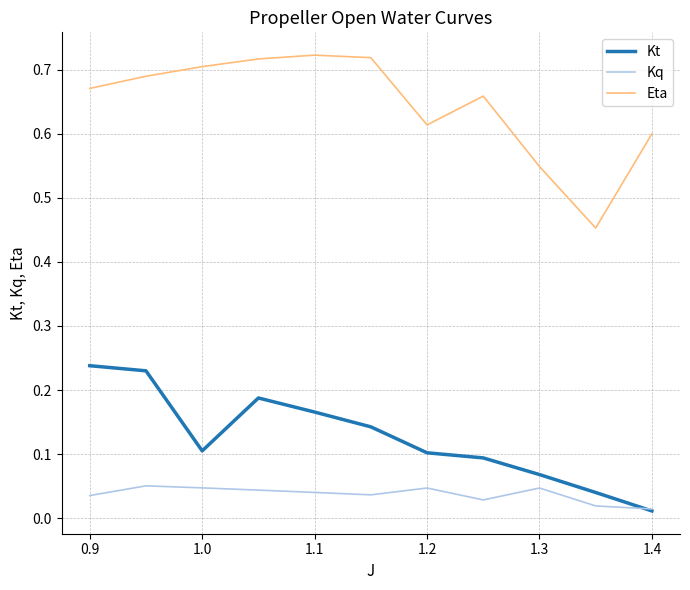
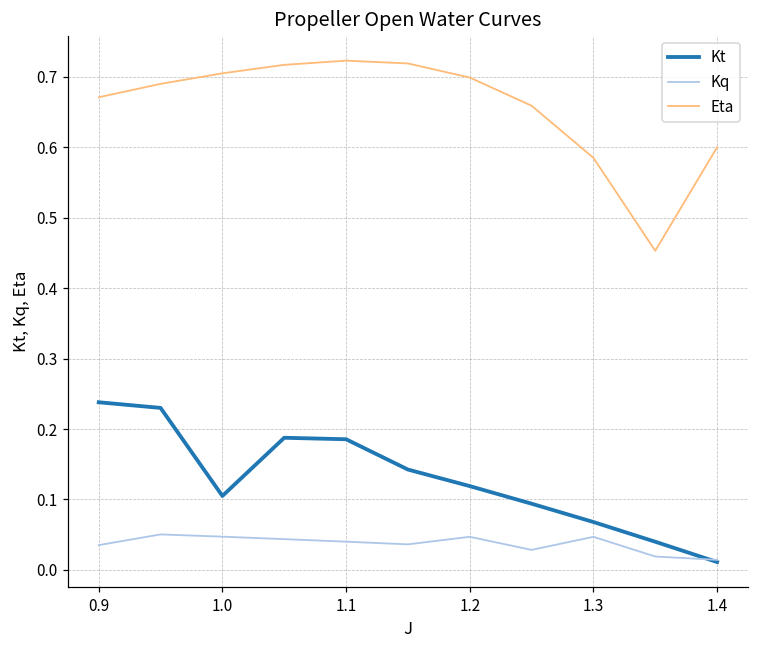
  {
    "Kt": {
      "0.9": 0.24,
      "1.0": 0.11,
-     "1.1": 0.17,
-     "1.2": 0.10,
+     "1.1": 0.19,
+     "1.2": 0.12,
      "1.3": 0.07
    },
    "Kq": {
      "0.9": 0.04,
      "1.0": 0.05,
      "1.1": 0.04,
      "1.2": 0.05,
      "1.3": 0.05
    },
    "Eta": {
      "0.9": 0.67,
      "1.0": 0.71,
      "1.1": 0.72,
-     "1.2": 0.61,
-     "1.3": 0.55,
+     "1.2": 0.70,
+     "1.3": 0.59,
      "1.4": 0.60
    }
  }
